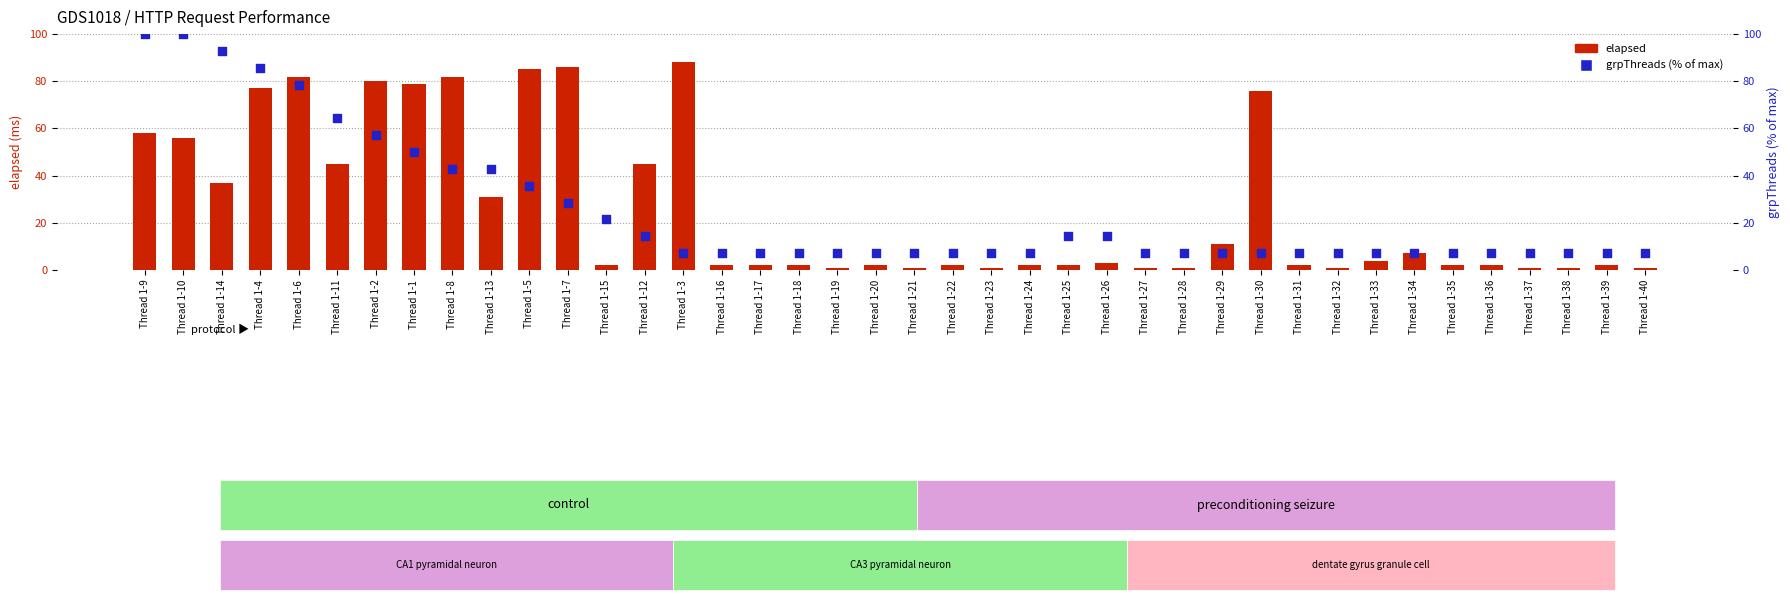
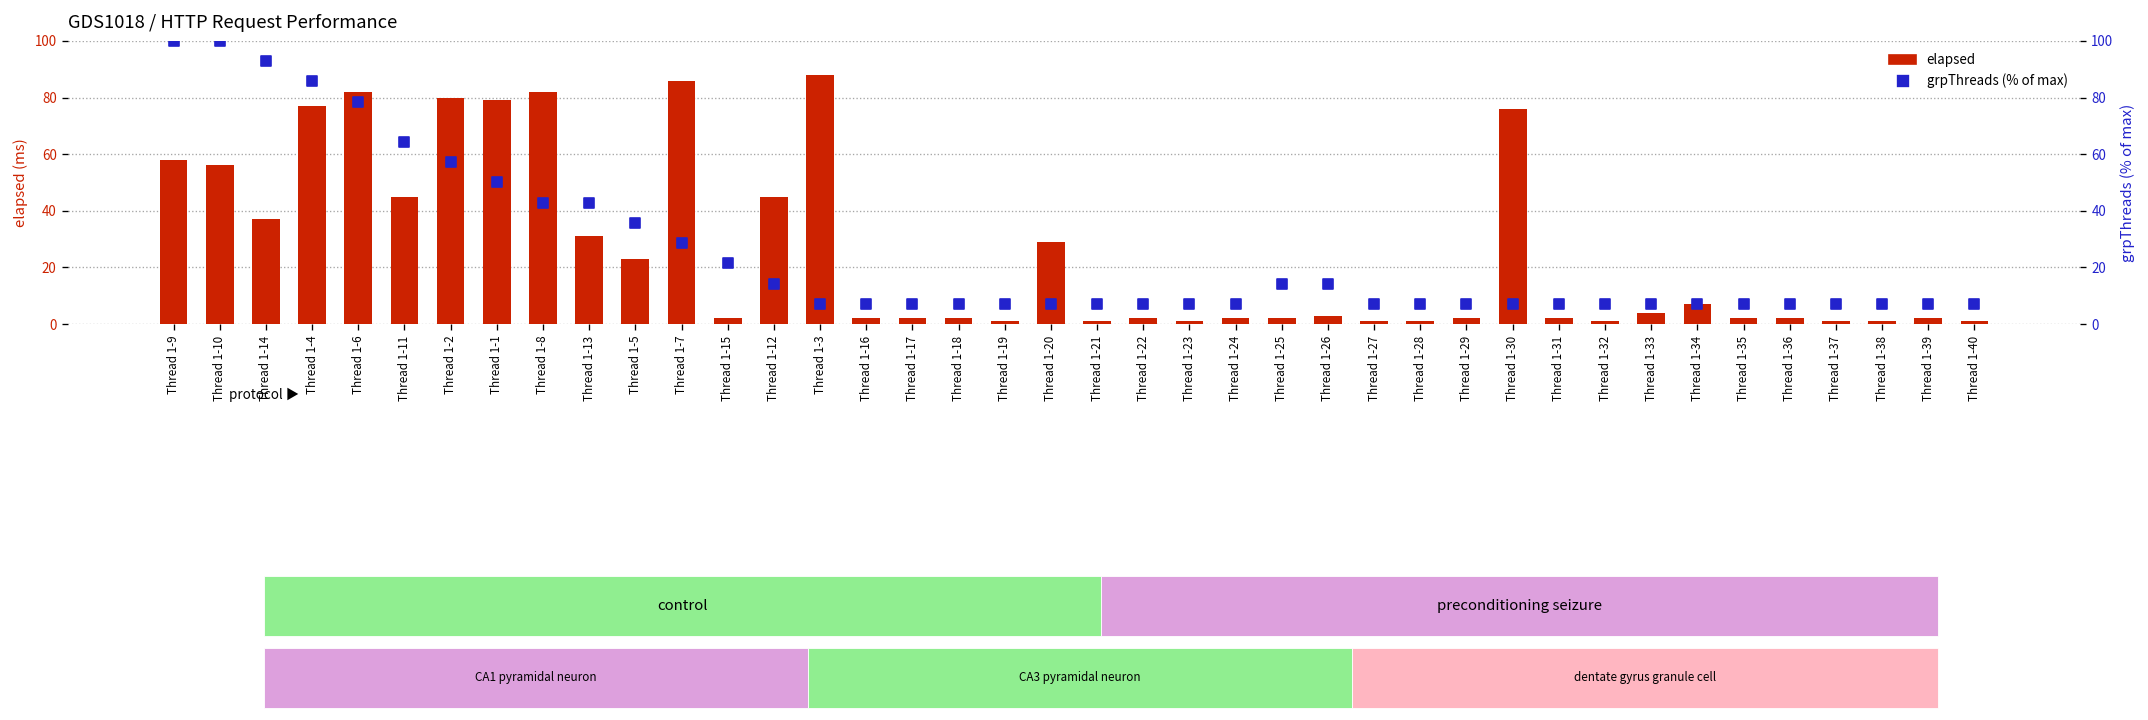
  {
    "elapsed": {
      "Thread 1-9": 58,
      "Thread 1-10": 56,
      "Thread 1-14": 37,
      "Thread 1-4": 77,
      "Thread 1-6": 82,
      "Thread 1-11": 45,
      "Thread 1-2": 80,
      "Thread 1-1": 79,
      "Thread 1-8": 82,
      "Thread 1-13": 31,
-     "Thread 1-5": 85,
+     "Thread 1-5": 23,
      "Thread 1-7": 86,
      "Thread 1-15": 2,
      "Thread 1-12": 45,
      "Thread 1-3": 88,
      "Thread 1-16": 2,
      "Thread 1-17": 2,
      "Thread 1-18": 2,
-     "Thread 1-20": 2,
+     "Thread 1-20": 29,
      "Thread 1-22": 2,
      "Thread 1-24": 2,
      "Thread 1-25": 2,
      "Thread 1-26": 3,
-     "Thread 1-29": 11,
+     "Thread 1-29": 2,
      "Thread 1-30": 76,
      "Thread 1-31": 2,
      "Thread 1-33": 4,
      "Thread 1-34": 7,
      "Thread 1-35": 2,
      "Thread 1-36": 2,
      "Thread 1-39": 2
    }
  }
